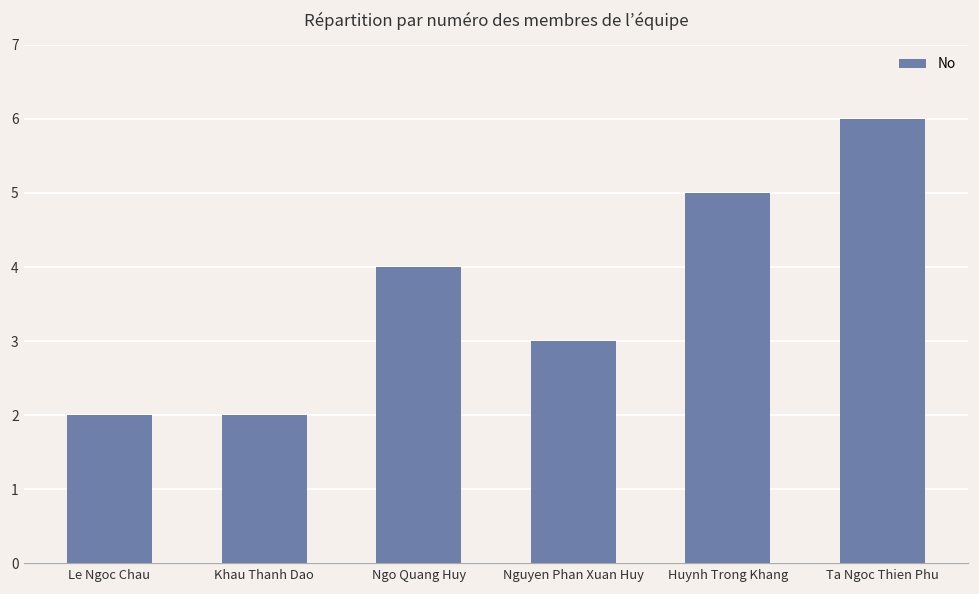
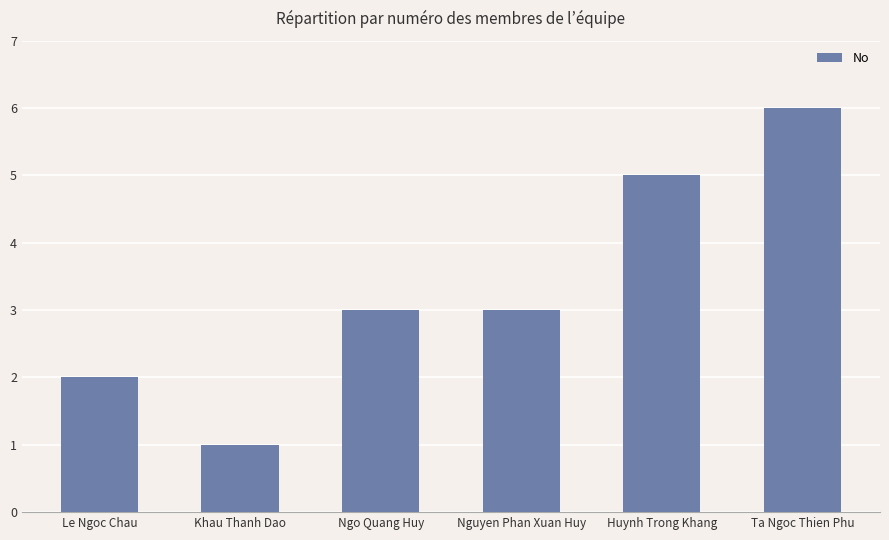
  {
    "Le Ngoc Chau": 2,
-   "Khau Thanh Dao": 2,
-   "Ngo Quang Huy": 4,
+   "Khau Thanh Dao": 1,
+   "Ngo Quang Huy": 3,
    "Nguyen Phan Xuan Huy": 3,
    "Huynh Trong Khang": 5,
    "Ta Ngoc Thien Phu": 6
  }
